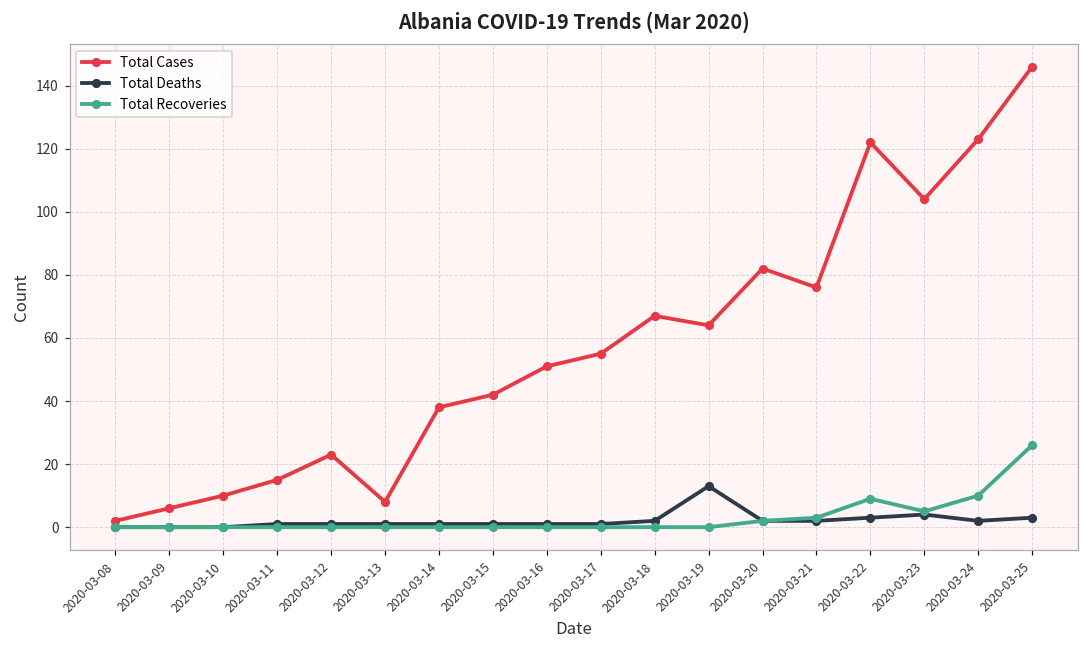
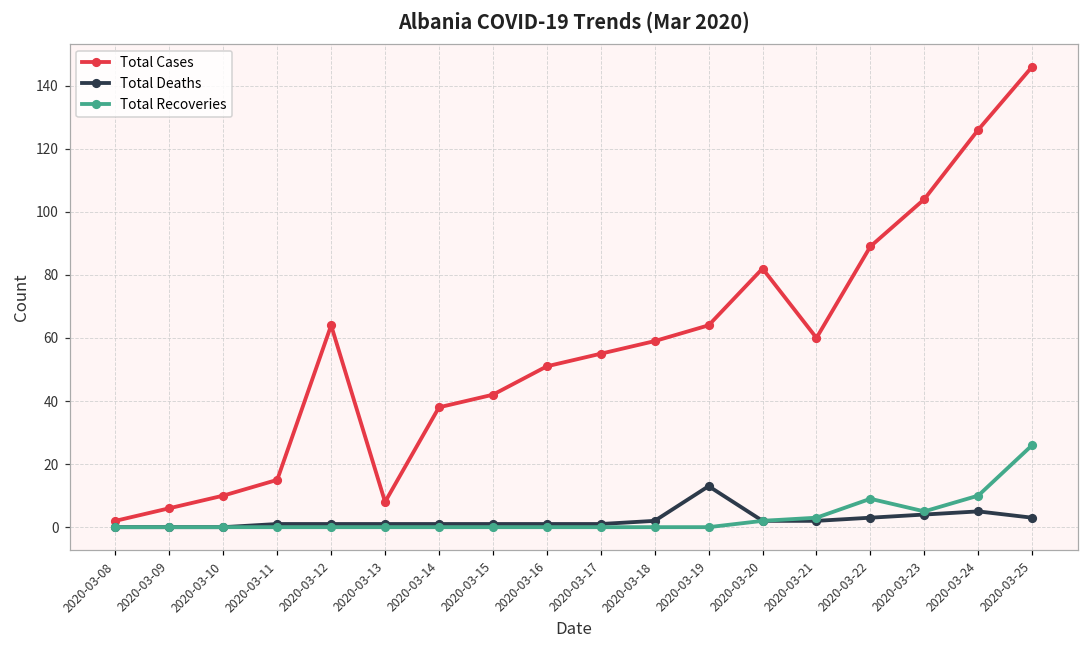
  {
    "Total Cases": {
      "2020-03-08": 2,
      "2020-03-09": 6,
      "2020-03-10": 10,
      "2020-03-11": 15,
-     "2020-03-12": 23,
+     "2020-03-12": 64,
      "2020-03-13": 8,
      "2020-03-14": 38,
      "2020-03-15": 42,
      "2020-03-16": 51,
      "2020-03-17": 55,
-     "2020-03-18": 67,
+     "2020-03-18": 59,
      "2020-03-19": 64,
      "2020-03-20": 82,
-     "2020-03-21": 76,
-     "2020-03-22": 122,
+     "2020-03-21": 60,
+     "2020-03-22": 89,
      "2020-03-23": 104,
-     "2020-03-24": 123,
+     "2020-03-24": 126,
      "2020-03-25": 146
    },
    "Total Deaths": {
      "2020-03-11": 1,
      "2020-03-12": 1,
      "2020-03-13": 1,
      "2020-03-14": 1,
      "2020-03-15": 1,
      "2020-03-16": 1,
      "2020-03-17": 1,
      "2020-03-18": 2,
      "2020-03-19": 13,
      "2020-03-21": 2,
      "2020-03-22": 3,
      "2020-03-23": 4,
-     "2020-03-24": 2,
+     "2020-03-24": 5,
      "2020-03-25": 3
    },
    "Total Recoveries": {
      "2020-03-11": 0,
      "2020-03-12": 0,
      "2020-03-13": 0,
      "2020-03-14": 0,
      "2020-03-15": 0,
      "2020-03-16": 0,
      "2020-03-17": 0,
      "2020-03-18": 0,
      "2020-03-19": 0,
      "2020-03-21": 3,
      "2020-03-22": 9,
      "2020-03-23": 5,
      "2020-03-24": 10,
      "2020-03-25": 26
    }
  }
